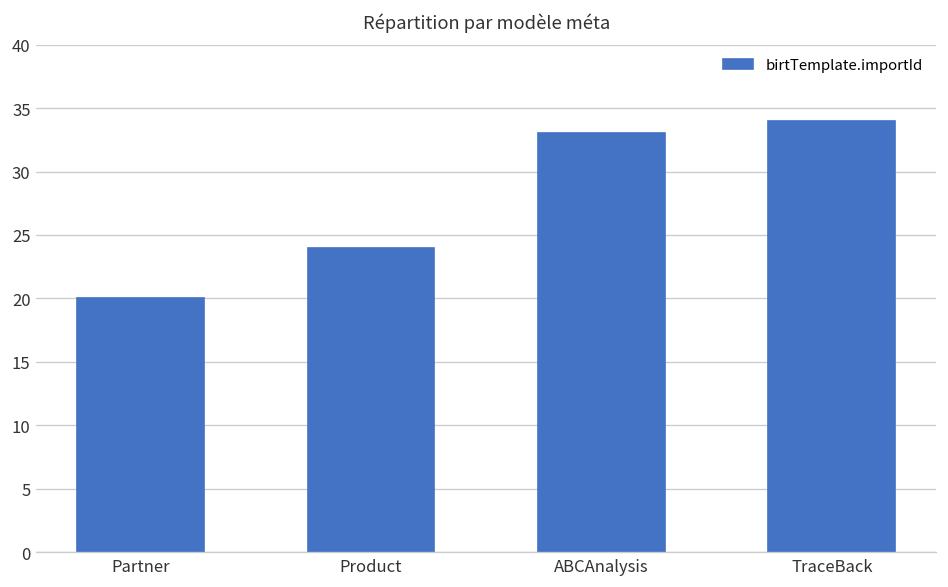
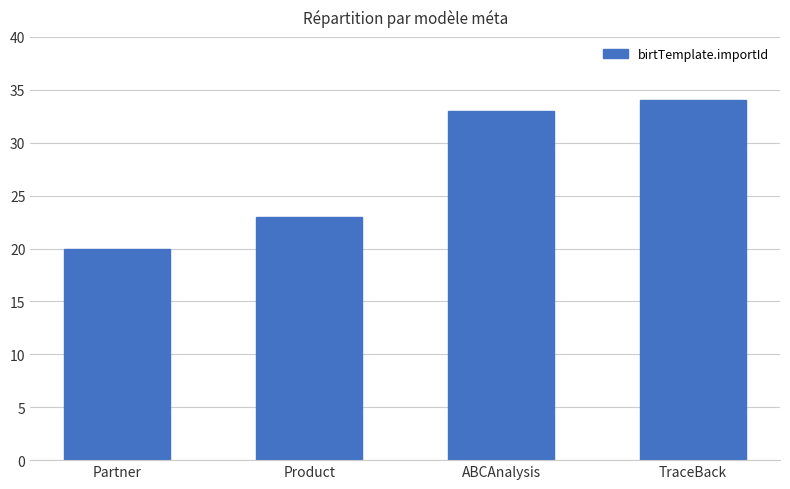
  {
    "Partner": 20,
-   "Product": 24,
+   "Product": 23,
    "ABCAnalysis": 33,
    "TraceBack": 34
  }
